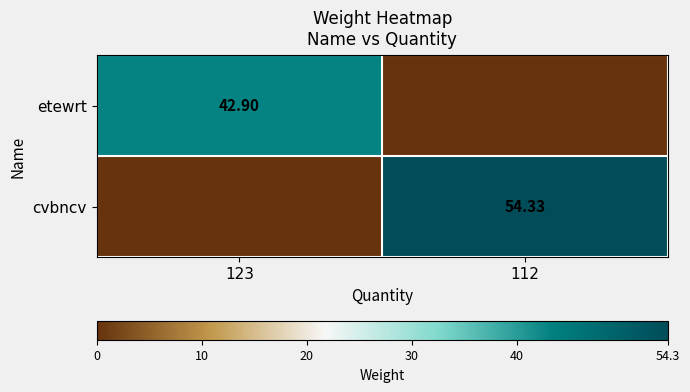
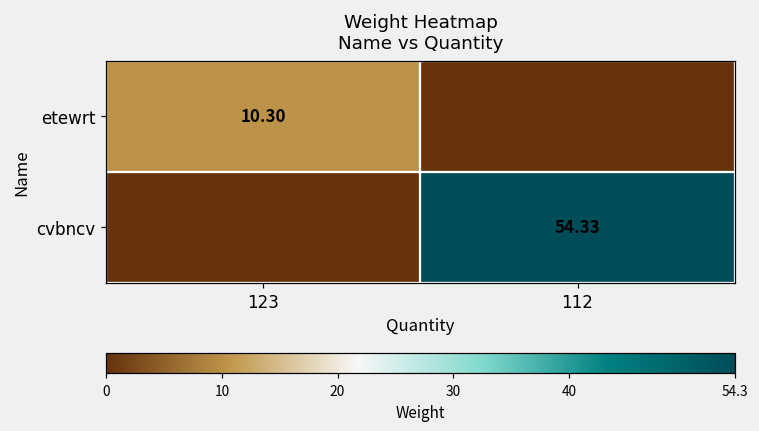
  {
    "etewrt": {
-     "123": 42.90
+     "123": 10.30
    },
    "cvbncv": {
      "112": 54.33
    }
  }
